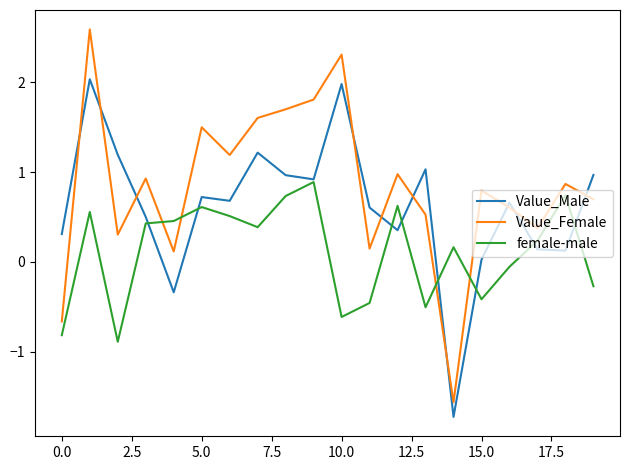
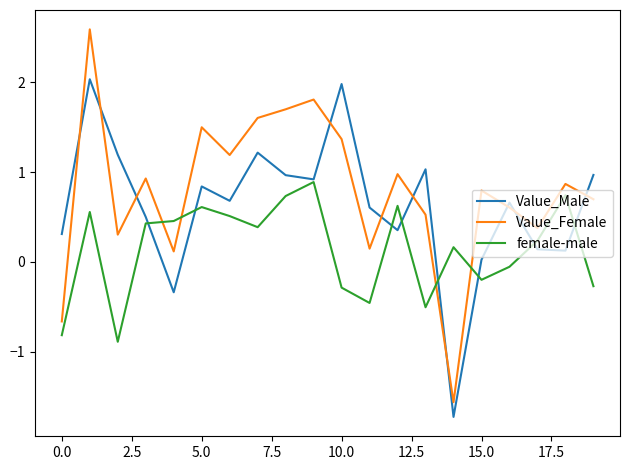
  {
    "Value_Male": {
      "0.0": 0.3,
-     "5.0": 0.7,
+     "5.0": 0.8,
      "10.0": 2.0,
      "15.0": 0.0
    },
    "Value_Female": {
      "0.0": -0.7,
      "5.0": 1.5,
-     "10.0": 2.3
+     "10.0": 1.4
    },
    "female-male": {
      "0.0": -0.8,
      "5.0": 0.6,
-     "10.0": -0.6,
-     "15.0": -0.4
+     "10.0": -0.3,
+     "15.0": -0.2
    }
  }
